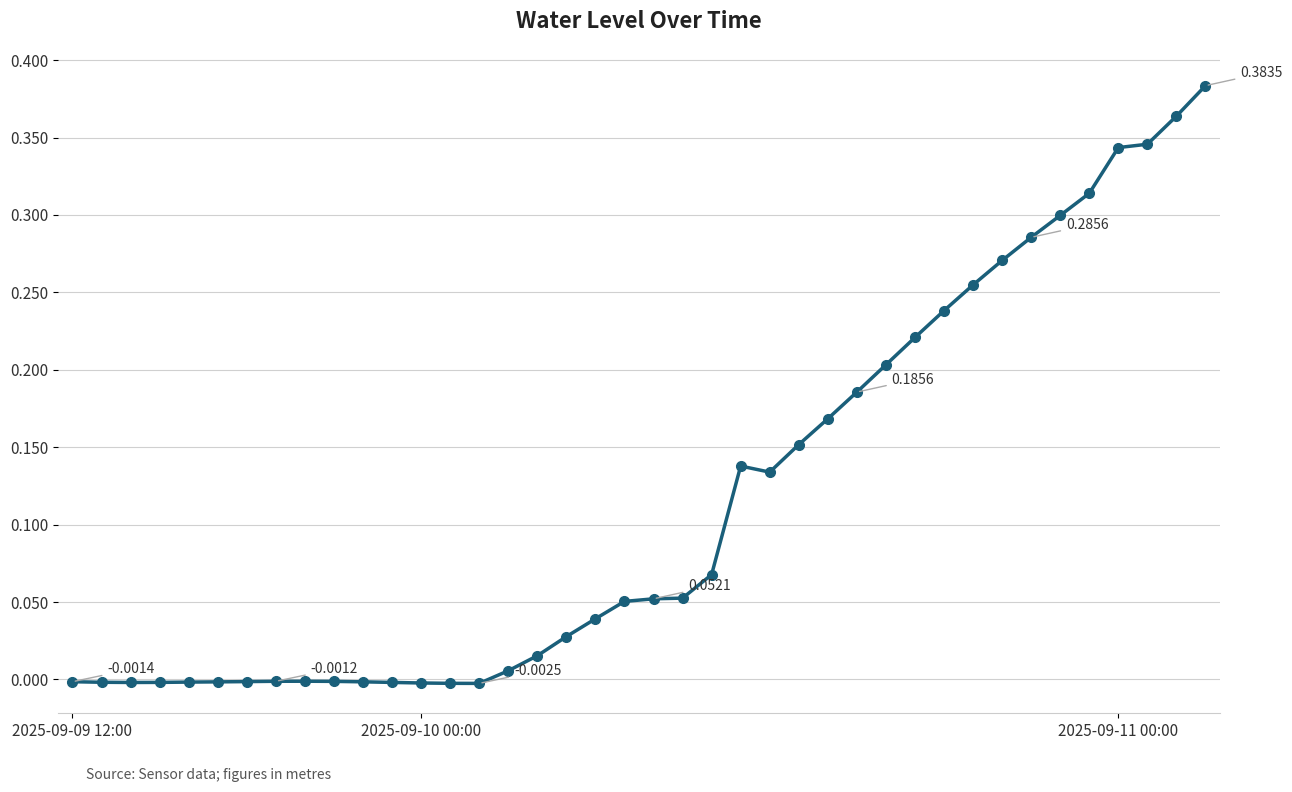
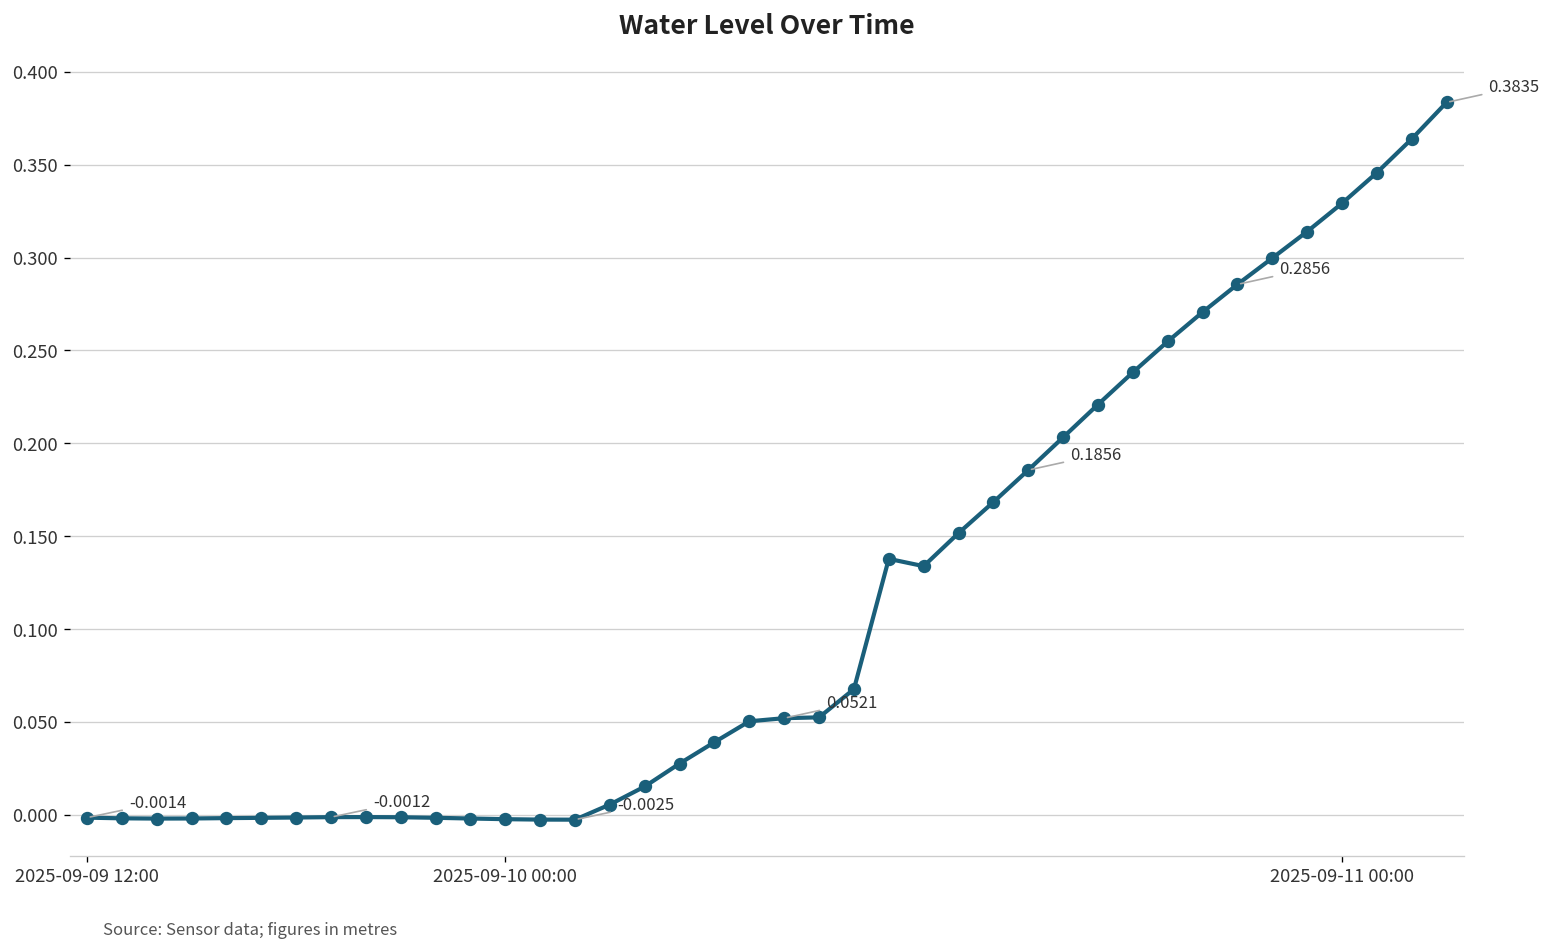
  {
    "2025-09-09 12:00": -0.001,
    "2025-09-10 00:00": -0.002,
-   "2025-09-11 00:00": 0.344
+   "2025-09-11 00:00": 0.329
  }
